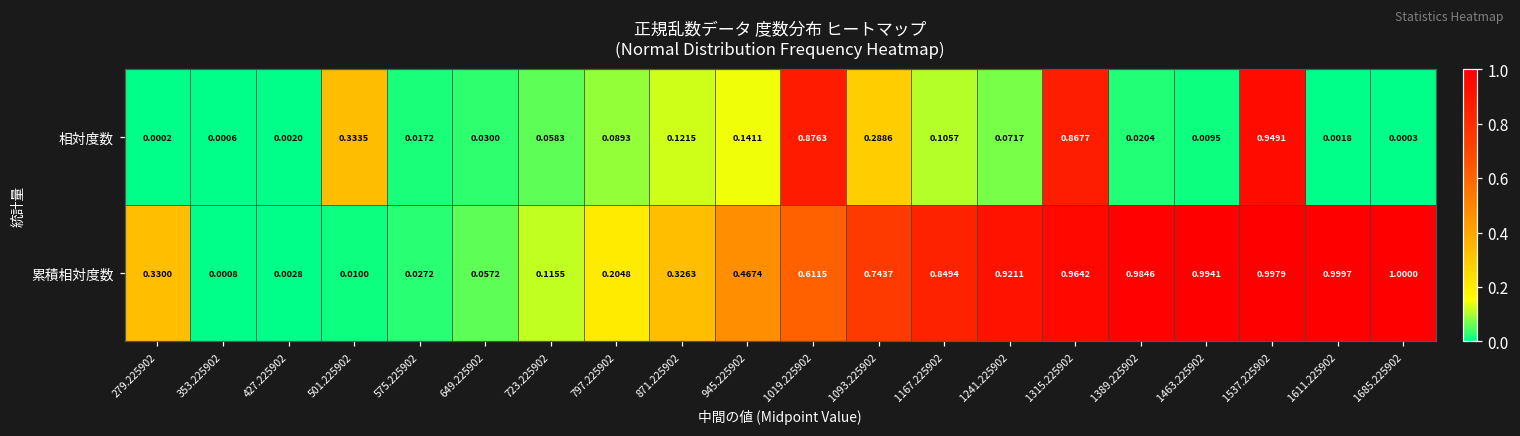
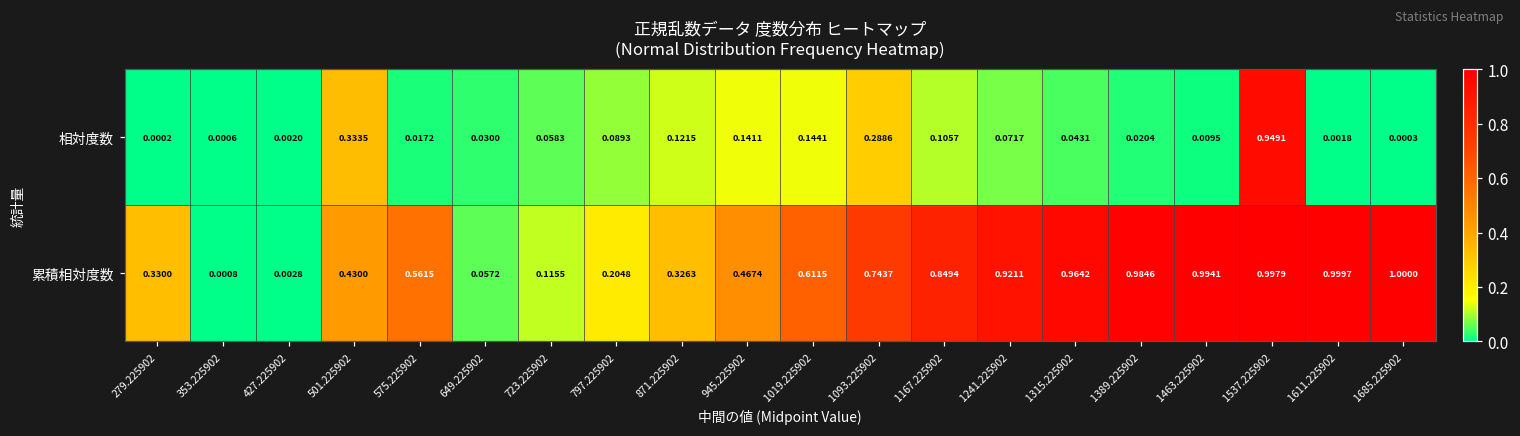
  {
    "相対度数": {
      "279.225902": 0.0002,
      "353.225902": 0.0006,
      "427.225902": 0.0020,
      "501.225902": 0.3335,
      "575.225902": 0.0172,
      "649.225902": 0.0300,
      "723.225902": 0.0583,
      "797.225902": 0.0893,
      "871.225902": 0.1215,
      "945.225902": 0.1411,
-     "1019.225902": 0.8763,
+     "1019.225902": 0.1441,
      "1093.225902": 0.2886,
      "1167.225902": 0.1057,
      "1241.225902": 0.0717,
-     "1315.225902": 0.8677,
+     "1315.225902": 0.0431,
      "1389.225902": 0.0204,
      "1463.225902": 0.0095,
      "1537.225902": 0.9491,
      "1611.225902": 0.0018,
      "1685.225902": 0.0003
    },
    "累積相対度数": {
      "279.225902": 0.3300,
      "353.225902": 0.0008,
      "427.225902": 0.0028,
-     "501.225902": 0.0100,
-     "575.225902": 0.0272,
+     "501.225902": 0.4300,
+     "575.225902": 0.5615,
      "649.225902": 0.0572,
      "723.225902": 0.1155,
      "797.225902": 0.2048,
      "871.225902": 0.3263,
      "945.225902": 0.4674,
      "1019.225902": 0.6115,
      "1093.225902": 0.7437,
      "1167.225902": 0.8494,
      "1241.225902": 0.9211,
      "1315.225902": 0.9642,
      "1389.225902": 0.9846,
      "1463.225902": 0.9941,
      "1537.225902": 0.9979,
      "1611.225902": 0.9997,
      "1685.225902": 1.0000
    }
  }
